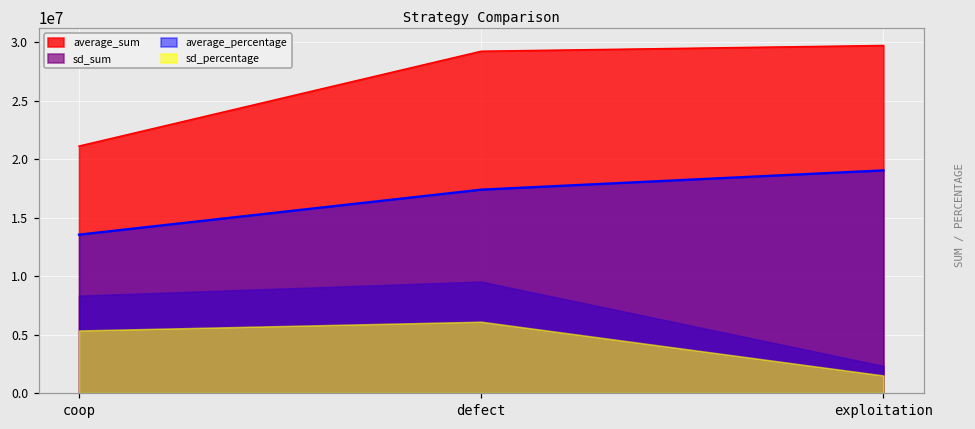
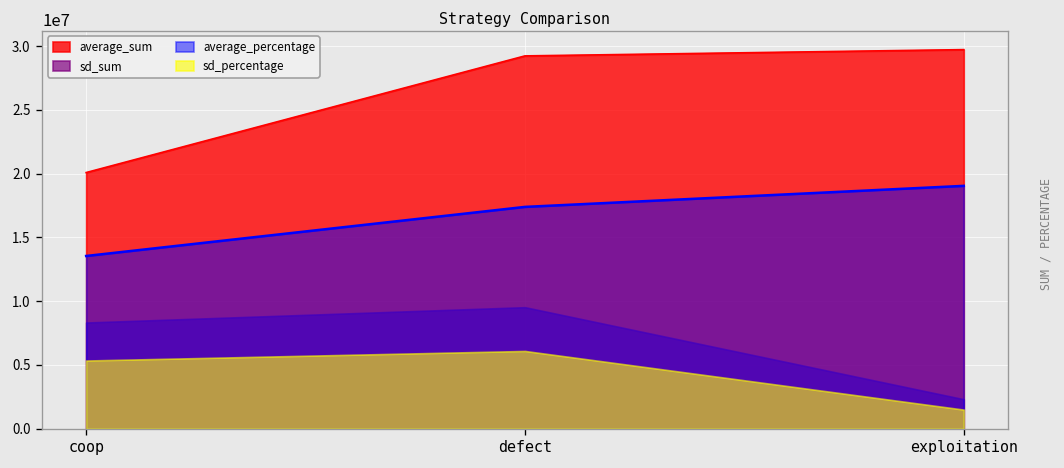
  {
    "average_sum": {
-     "coop": 21100000,
+     "coop": 20100000,
      "defect": 29200000,
      "exploitation": 29700000
    },
    "sd_sum": {
      "coop": 8300000,
      "defect": 9500000,
      "exploitation": 2300000
    },
    "average_percentage": {
      "coop": 13600000,
      "defect": 17400000,
      "exploitation": 19100000
    },
    "sd_percentage": {
      "coop": 5400000,
      "defect": 6100000,
      "exploitation": 1500000
    }
  }
